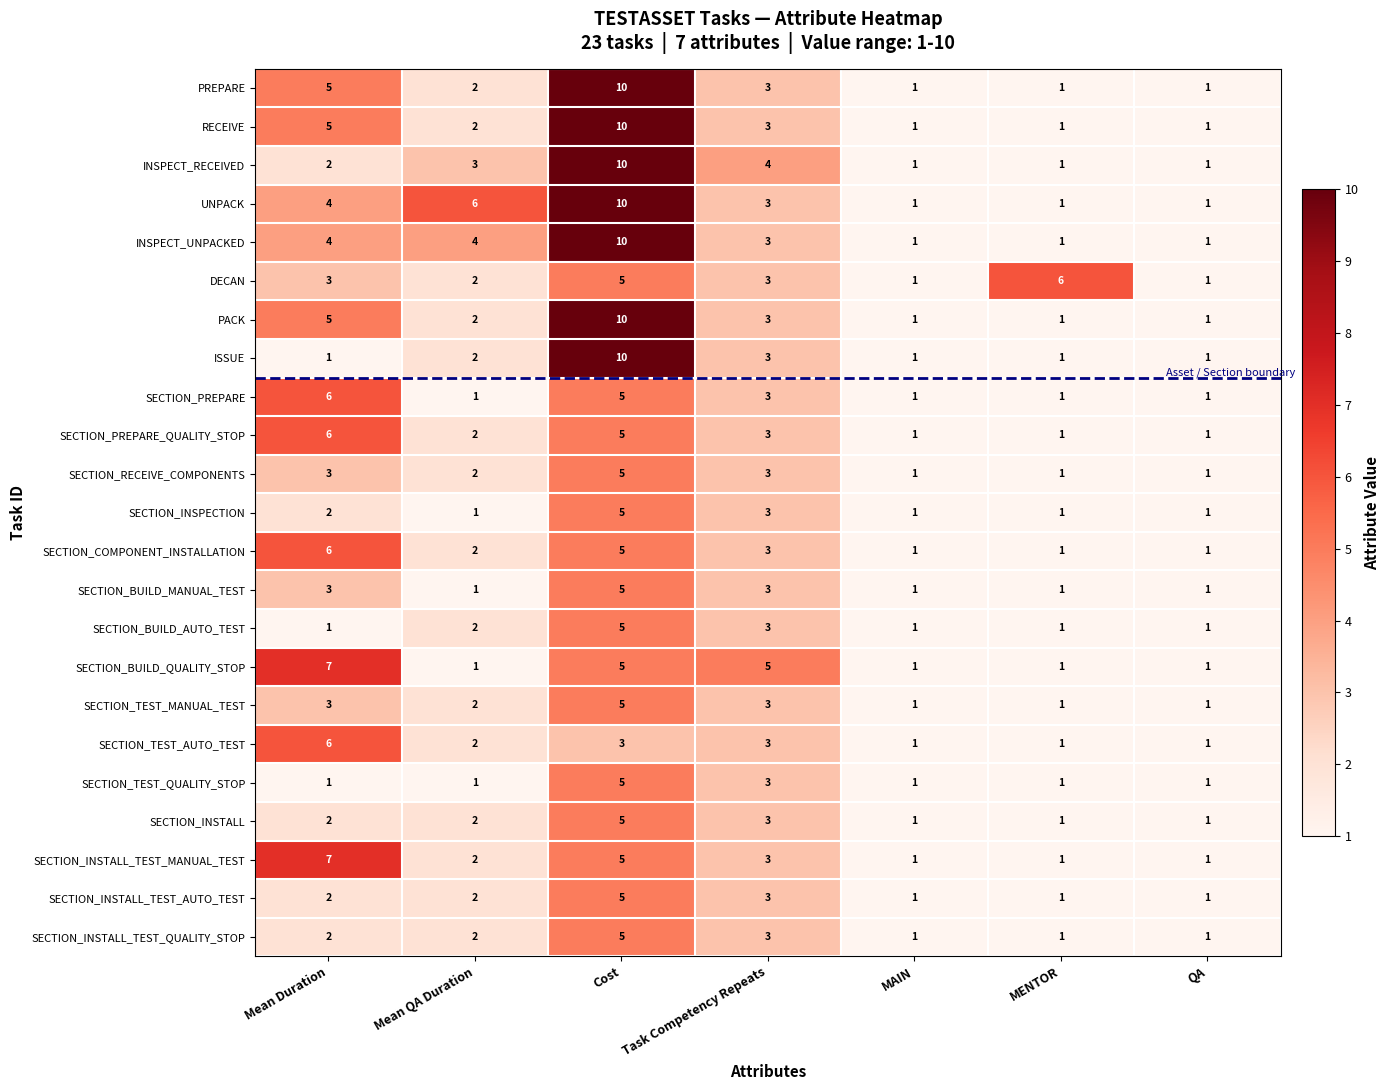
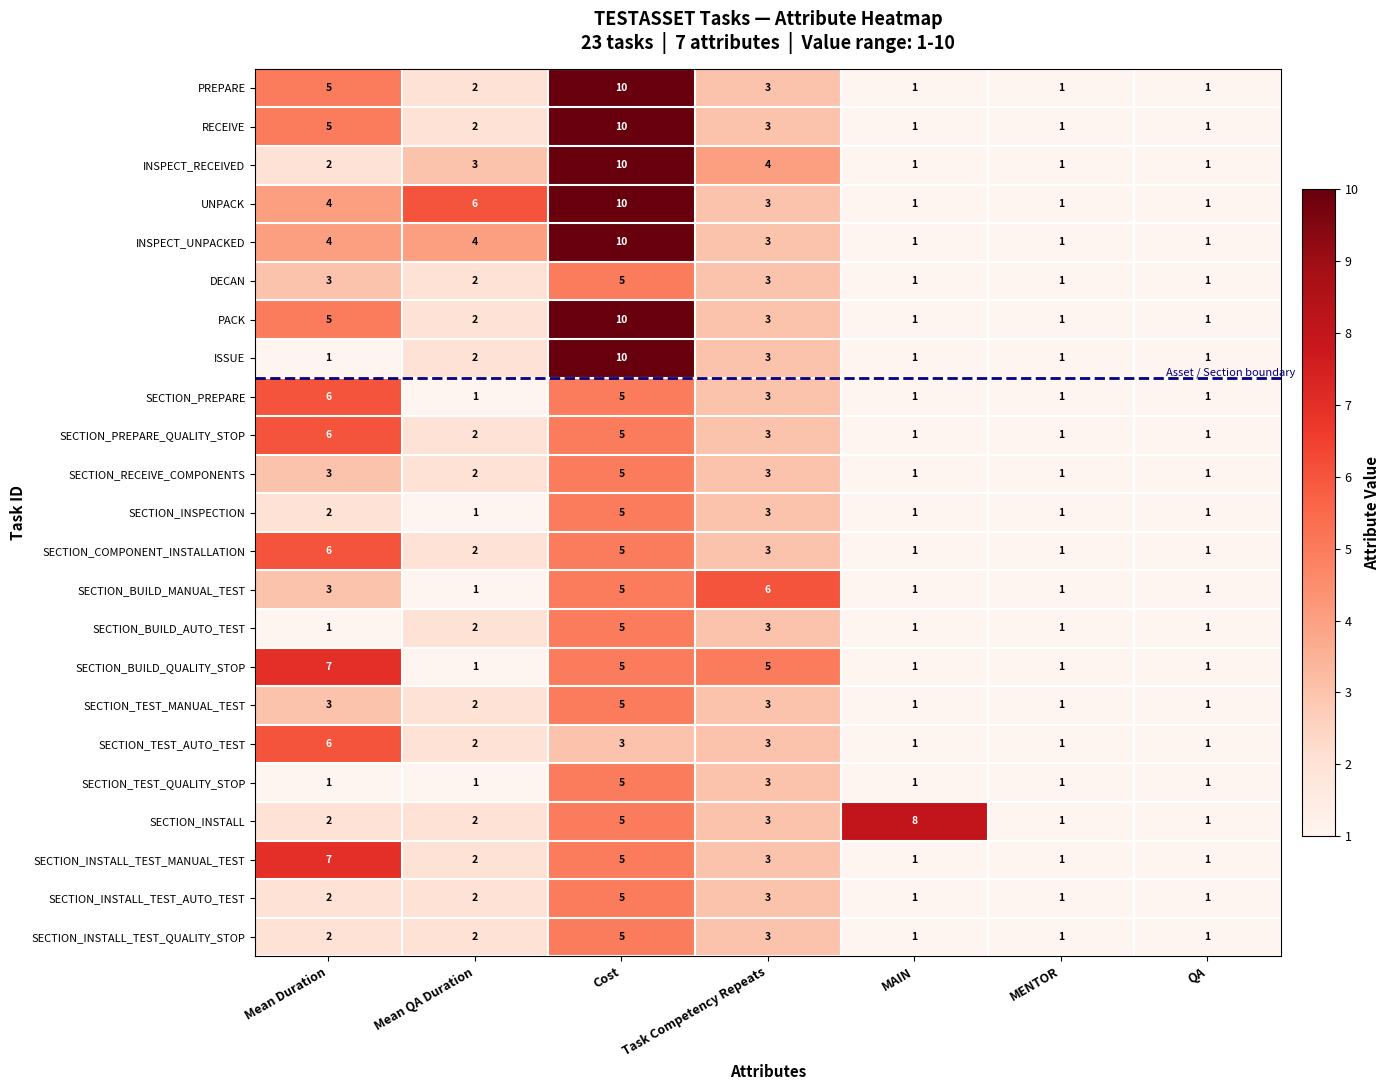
  {
    "PREPARE": {
      "Mean Duration": 5,
      "Mean QA Duration": 2,
      "Cost": 10,
      "Task Competency Repeats": 3,
      "MAIN": 1,
      "MENTOR": 1,
      "QA": 1
    },
    "RECEIVE": {
      "Mean Duration": 5,
      "Mean QA Duration": 2,
      "Cost": 10,
      "Task Competency Repeats": 3,
      "MAIN": 1,
      "MENTOR": 1,
      "QA": 1
    },
    "INSPECT_RECEIVED": {
      "Mean Duration": 2,
      "Mean QA Duration": 3,
      "Cost": 10,
      "Task Competency Repeats": 4,
      "MAIN": 1,
      "MENTOR": 1,
      "QA": 1
    },
    "UNPACK": {
      "Mean Duration": 4,
      "Mean QA Duration": 6,
      "Cost": 10,
      "Task Competency Repeats": 3,
      "MAIN": 1,
      "MENTOR": 1,
      "QA": 1
    },
    "INSPECT_UNPACKED": {
      "Mean Duration": 4,
      "Mean QA Duration": 4,
      "Cost": 10,
      "Task Competency Repeats": 3,
      "MAIN": 1,
      "MENTOR": 1,
      "QA": 1
    },
    "DECAN": {
      "Mean Duration": 3,
      "Mean QA Duration": 2,
      "Cost": 5,
      "Task Competency Repeats": 3,
      "MAIN": 1,
-     "MENTOR": 6,
+     "MENTOR": 1,
      "QA": 1
    },
    "PACK": {
      "Mean Duration": 5,
      "Mean QA Duration": 2,
      "Cost": 10,
      "Task Competency Repeats": 3,
      "MAIN": 1,
      "MENTOR": 1,
      "QA": 1
    },
    "ISSUE": {
      "Mean Duration": 1,
      "Mean QA Duration": 2,
      "Cost": 10,
      "Task Competency Repeats": 3,
      "MAIN": 1,
      "MENTOR": 1
    },
    "SECTION_PREPARE": {
      "Mean Duration": 6,
      "Mean QA Duration": 1,
      "Cost": 5,
      "Task Competency Repeats": 3,
      "MAIN": 1,
      "MENTOR": 1,
      "QA": 1
    },
    "SECTION_PREPARE_QUALITY_STOP": {
      "Mean Duration": 6,
      "Mean QA Duration": 2,
      "Cost": 5,
      "Task Competency Repeats": 3,
      "MAIN": 1,
      "MENTOR": 1,
      "QA": 1
    },
    "SECTION_RECEIVE_COMPONENTS": {
      "Mean Duration": 3,
      "Mean QA Duration": 2,
      "Cost": 5,
      "Task Competency Repeats": 3,
      "MAIN": 1,
      "MENTOR": 1,
      "QA": 1
    },
    "SECTION_INSPECTION": {
      "Mean Duration": 2,
      "Mean QA Duration": 1,
      "Cost": 5,
      "Task Competency Repeats": 3,
      "MAIN": 1,
      "MENTOR": 1,
      "QA": 1
    },
    "SECTION_COMPONENT_INSTALLATION": {
      "Mean Duration": 6,
      "Mean QA Duration": 2,
      "Cost": 5,
      "Task Competency Repeats": 3,
      "MAIN": 1,
      "MENTOR": 1,
      "QA": 1
    },
    "SECTION_BUILD_MANUAL_TEST": {
      "Mean Duration": 3,
      "Mean QA Duration": 1,
      "Cost": 5,
-     "Task Competency Repeats": 3,
+     "Task Competency Repeats": 6,
      "MAIN": 1,
      "MENTOR": 1,
      "QA": 1
    },
    "SECTION_BUILD_AUTO_TEST": {
      "Mean Duration": 1,
      "Mean QA Duration": 2,
      "Cost": 5,
      "Task Competency Repeats": 3,
      "MAIN": 1,
      "MENTOR": 1,
      "QA": 1
    },
    "SECTION_BUILD_QUALITY_STOP": {
      "Mean Duration": 7,
      "Mean QA Duration": 1,
      "Cost": 5,
      "Task Competency Repeats": 5,
      "MAIN": 1,
      "MENTOR": 1,
      "QA": 1
    },
    "SECTION_TEST_MANUAL_TEST": {
      "Mean Duration": 3,
      "Mean QA Duration": 2,
      "Cost": 5,
      "Task Competency Repeats": 3,
      "MAIN": 1,
      "MENTOR": 1,
      "QA": 1
    },
    "SECTION_TEST_AUTO_TEST": {
      "Mean Duration": 6,
      "Mean QA Duration": 2,
      "Cost": 3,
      "Task Competency Repeats": 3,
      "MAIN": 1,
      "MENTOR": 1,
      "QA": 1
    },
    "SECTION_TEST_QUALITY_STOP": {
      "Mean Duration": 1,
      "Mean QA Duration": 1,
      "Cost": 5,
      "Task Competency Repeats": 3,
      "MAIN": 1,
      "MENTOR": 1,
      "QA": 1
    },
    "SECTION_INSTALL": {
      "Mean Duration": 2,
      "Mean QA Duration": 2,
      "Cost": 5,
      "Task Competency Repeats": 3,
-     "MAIN": 1,
+     "MAIN": 8,
      "MENTOR": 1,
      "QA": 1
    },
    "SECTION_INSTALL_TEST_MANUAL_TEST": {
      "Mean Duration": 7,
      "Mean QA Duration": 2,
      "Cost": 5,
      "Task Competency Repeats": 3,
      "MAIN": 1,
      "MENTOR": 1,
      "QA": 1
    },
    "SECTION_INSTALL_TEST_AUTO_TEST": {
      "Mean Duration": 2,
      "Mean QA Duration": 2,
      "Cost": 5,
      "Task Competency Repeats": 3,
      "MAIN": 1,
      "MENTOR": 1,
      "QA": 1
    },
    "SECTION_INSTALL_TEST_QUALITY_STOP": {
      "Mean Duration": 2,
      "Mean QA Duration": 2,
      "Cost": 5,
      "Task Competency Repeats": 3,
      "MAIN": 1,
      "MENTOR": 1,
      "QA": 1
    }
  }
